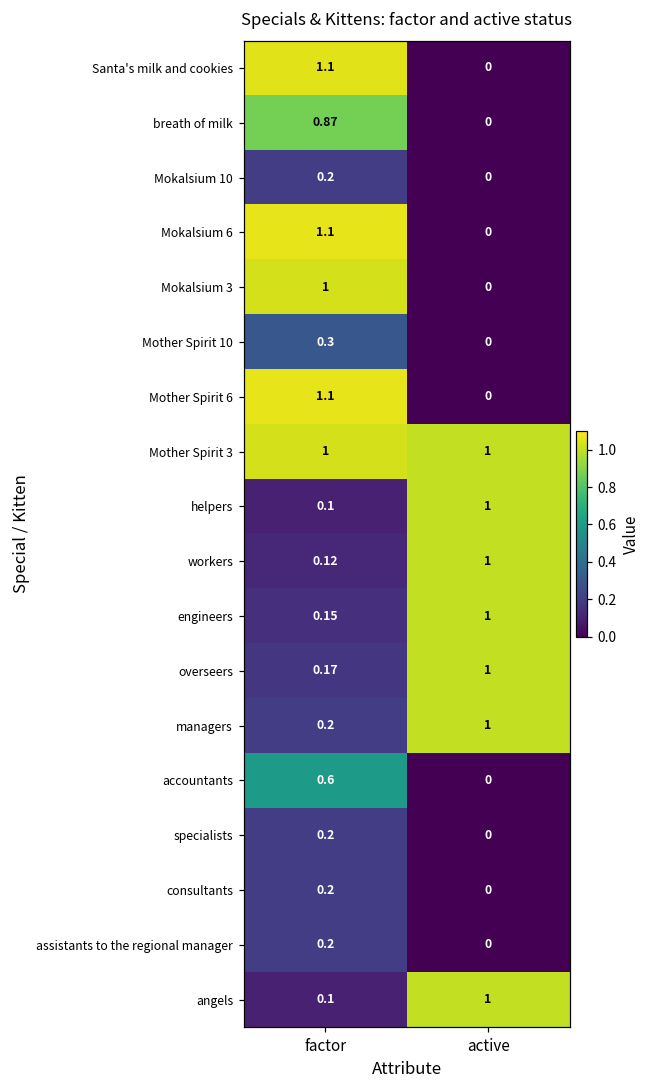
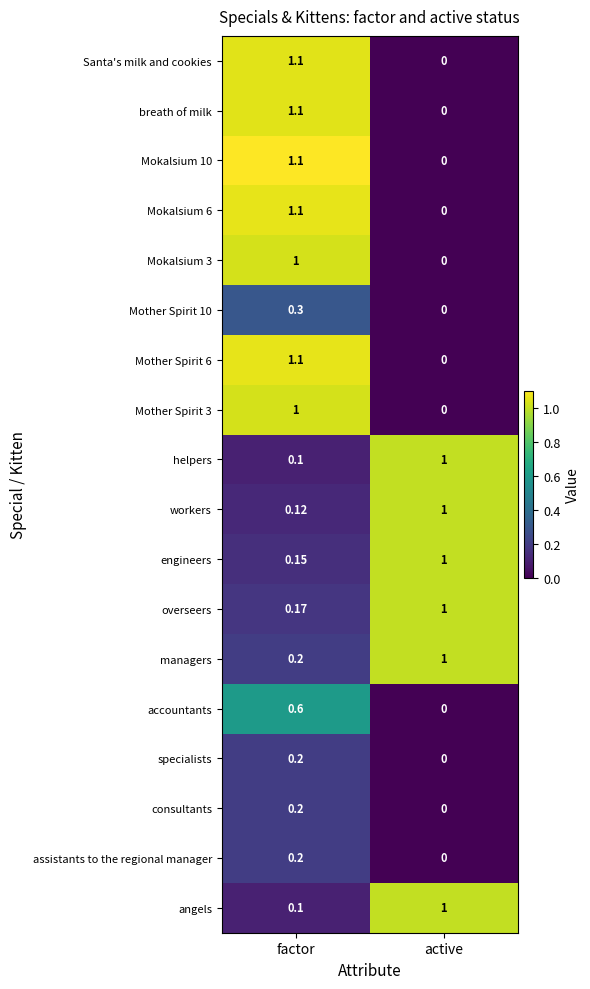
  {
    "Santa's milk and cookies": {
      "factor": 1.1,
      "active": 0
    },
    "breath of milk": {
-     "factor": 0.87,
+     "factor": 1.1,
      "active": 0
    },
    "Mokalsium 10": {
-     "factor": 0.2,
+     "factor": 1.1,
      "active": 0
    },
    "Mokalsium 6": {
      "factor": 1.1,
      "active": 0
    },
    "Mokalsium 3": {
      "factor": 1,
      "active": 0
    },
    "Mother Spirit 10": {
      "factor": 0.3,
      "active": 0
    },
    "Mother Spirit 6": {
      "factor": 1.1,
      "active": 0
    },
    "Mother Spirit 3": {
      "factor": 1,
-     "active": 1
+     "active": 0
    },
    "helpers": {
      "factor": 0.1,
      "active": 1
    },
    "workers": {
      "factor": 0.12,
      "active": 1
    },
    "engineers": {
      "factor": 0.15,
      "active": 1
    },
    "overseers": {
      "factor": 0.17,
      "active": 1
    },
    "managers": {
      "factor": 0.2,
      "active": 1
    },
    "accountants": {
      "factor": 0.6,
      "active": 0
    },
    "specialists": {
      "factor": 0.2,
      "active": 0
    },
    "consultants": {
      "factor": 0.2,
      "active": 0
    },
    "assistants to the regional manager": {
      "factor": 0.2,
      "active": 0
    },
    "angels": {
      "factor": 0.1,
      "active": 1
    }
  }
